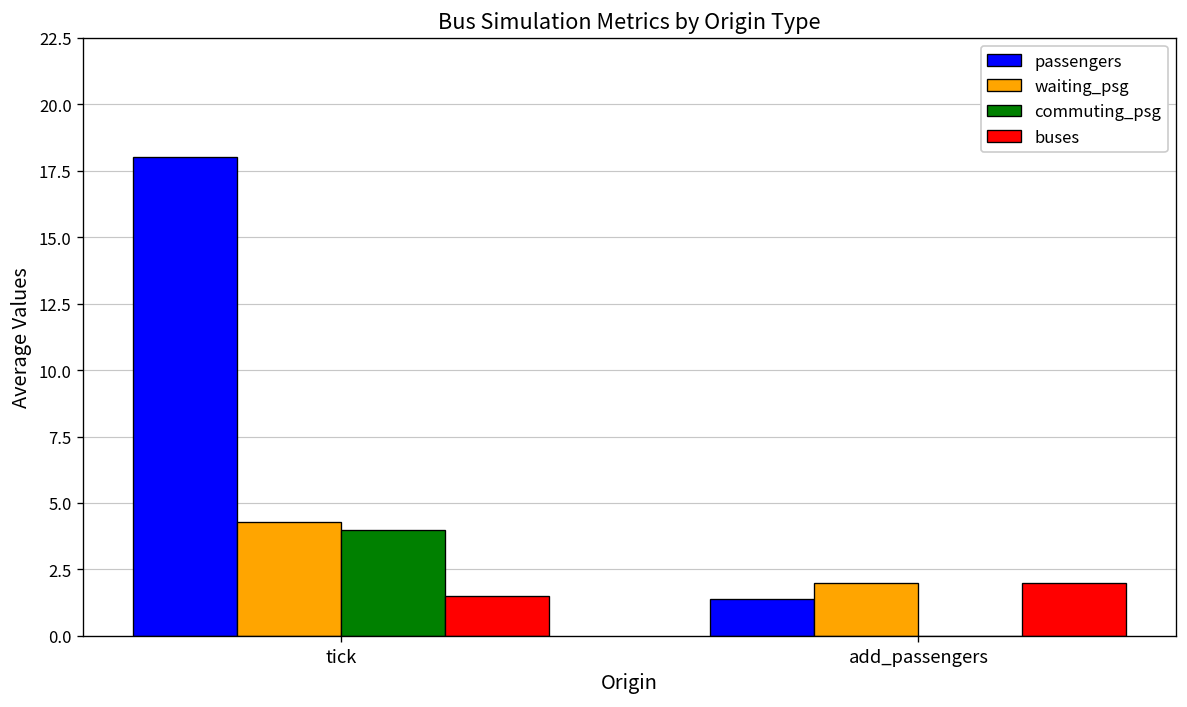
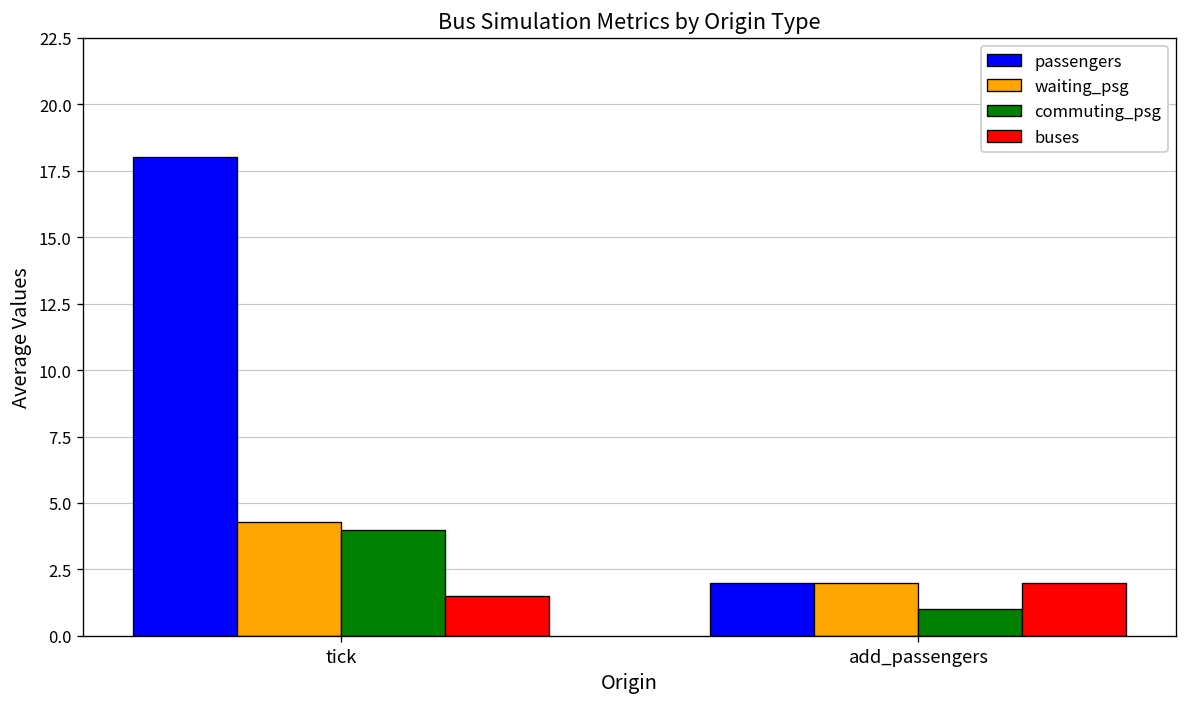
  {
    "passengers": {
      "tick": 18.0,
-     "add_passengers": 1.4
+     "add_passengers": 2.0
    },
    "waiting_psg": {
      "tick": 4.3,
      "add_passengers": 2.0
    },
    "commuting_psg": {
      "tick": 4,
-     "add_passengers": 0
+     "add_passengers": 1
    },
    "buses": {
      "tick": 1.5,
      "add_passengers": 2.0
    }
  }
